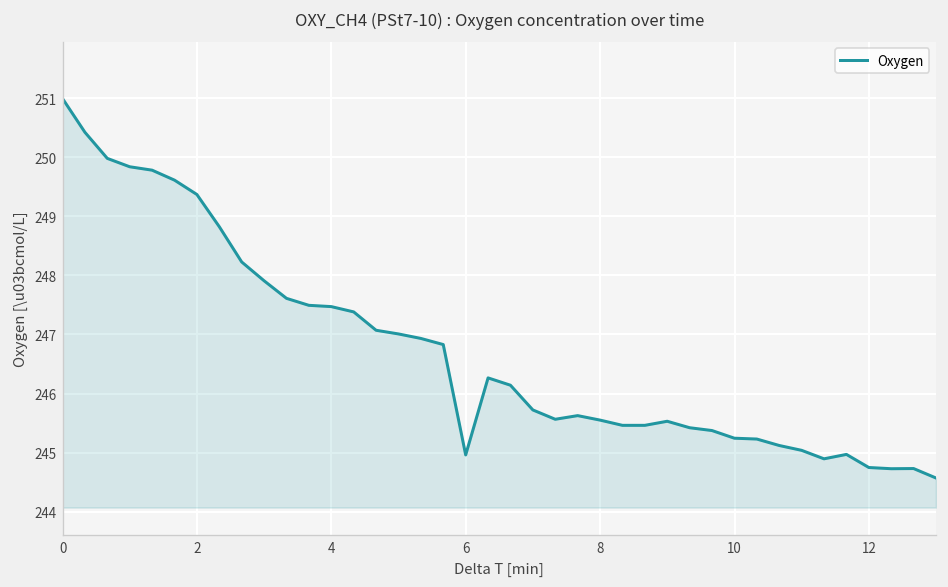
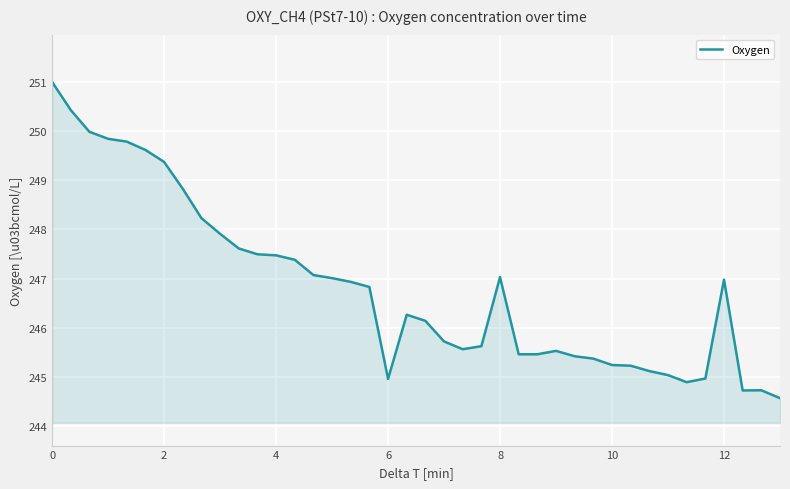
  {
    "0": 251.0,
    "2": 249.4,
    "4": 247.5,
    "6": 245.0,
-   "8": 245.6,
+   "8": 247.0,
    "10": 245.2,
-   "12": 244.7
+   "12": 247.0
  }
